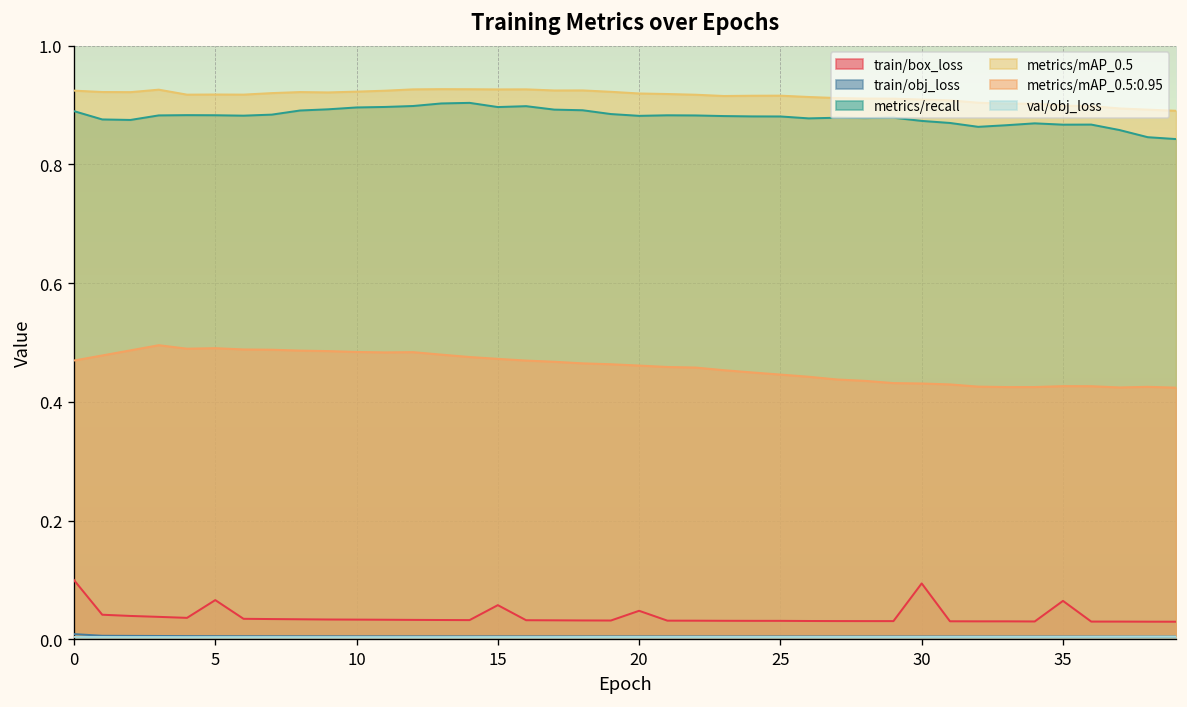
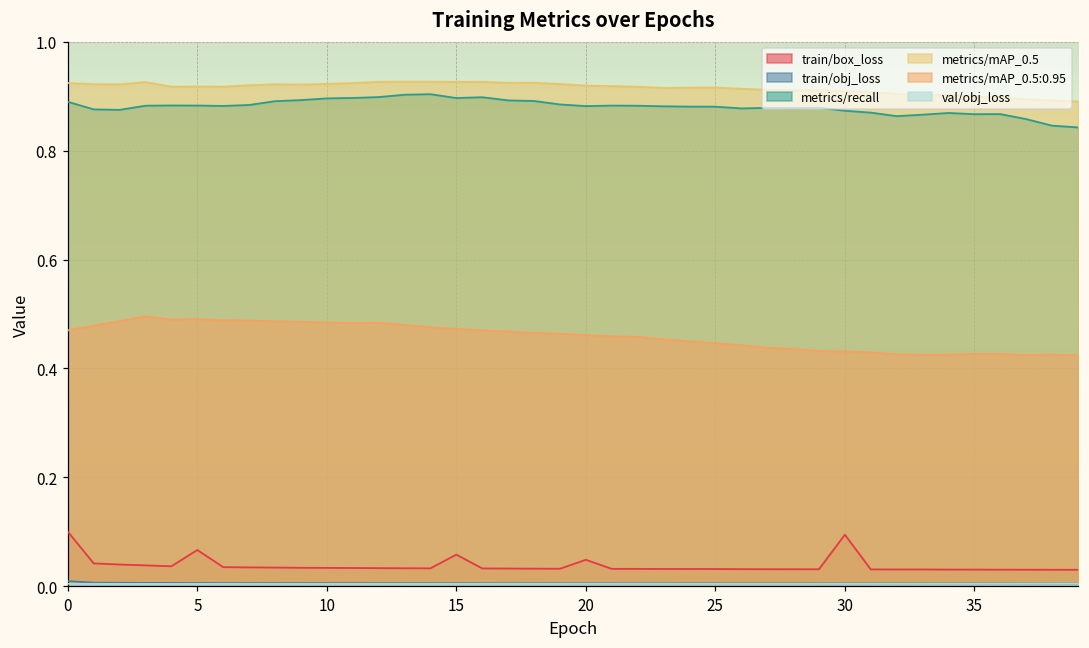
  {
    "train/box_loss": {
      "0": 0.10,
      "5": 0.07,
      "10": 0.03,
      "15": 0.06,
      "20": 0.05,
      "25": 0.03,
      "30": 0.09,
-     "35": 0.06
+     "35": 0.03
    }
  }
